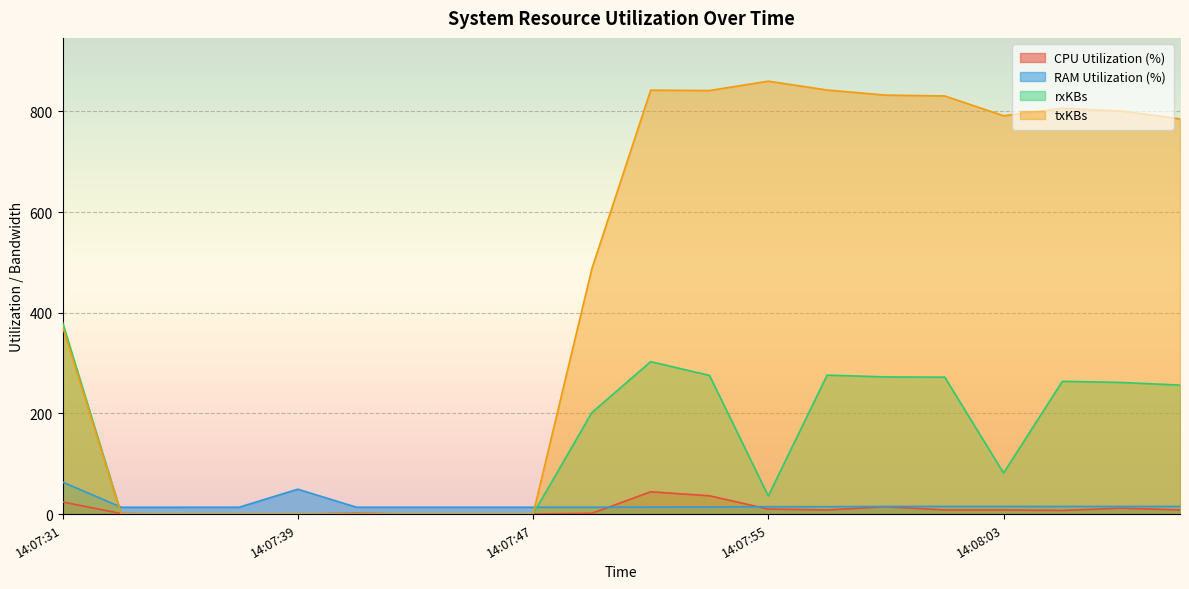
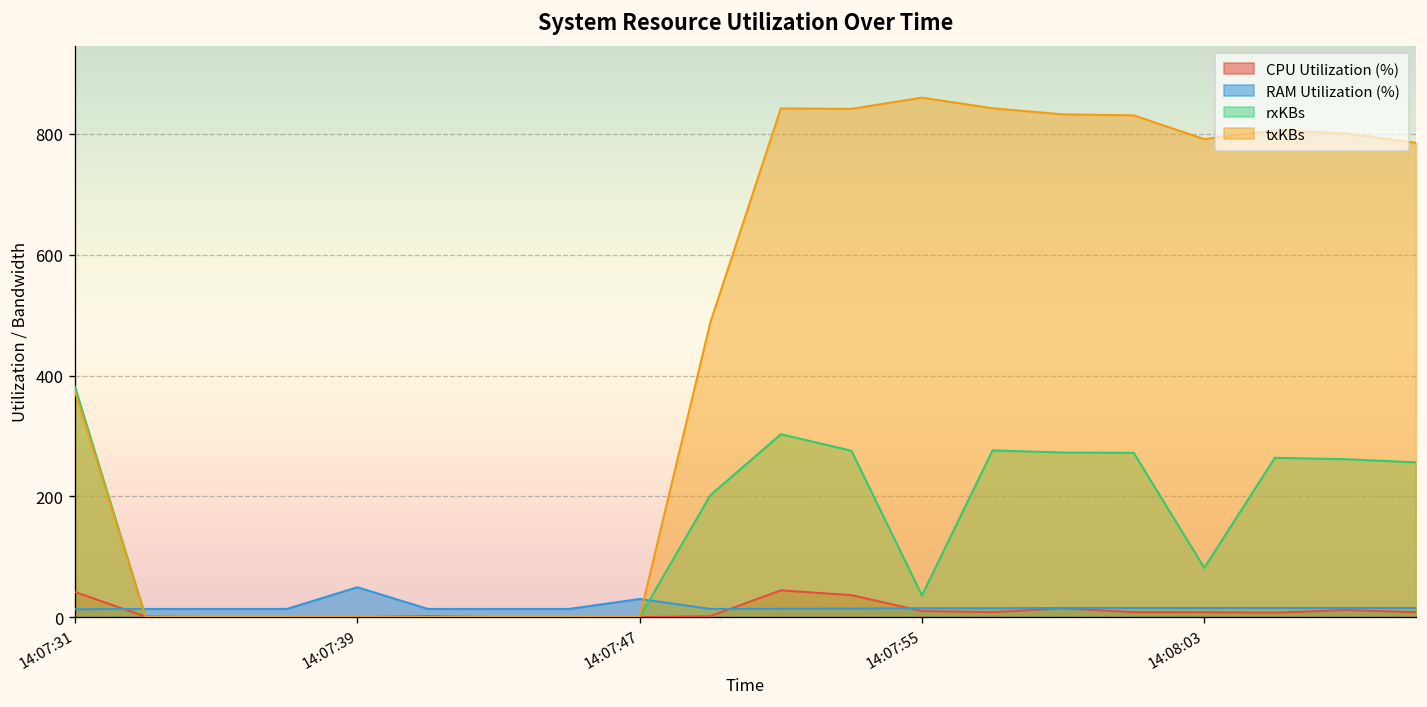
  {
    "CPU Utilization (%)": {
-     "14:07:31": 20,
+     "14:07:31": 40,
      "14:08:03": 10
    },
    "RAM Utilization (%)": {
-     "14:07:31": 60,
+     "14:07:31": 10,
      "14:07:39": 50,
-     "14:07:47": 10,
+     "14:07:47": 30,
      "14:08:03": 20
    },
    "rxKBs": {
      "14:07:31": 380,
      "14:07:55": 40,
      "14:08:03": 80
    },
    "txKBs": {
      "14:07:31": 370,
      "14:07:55": 860,
      "14:08:03": 790
    }
  }
